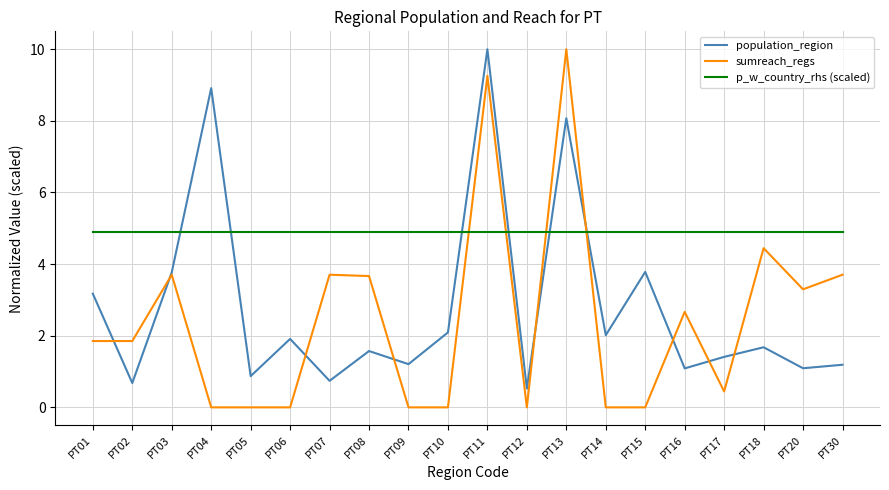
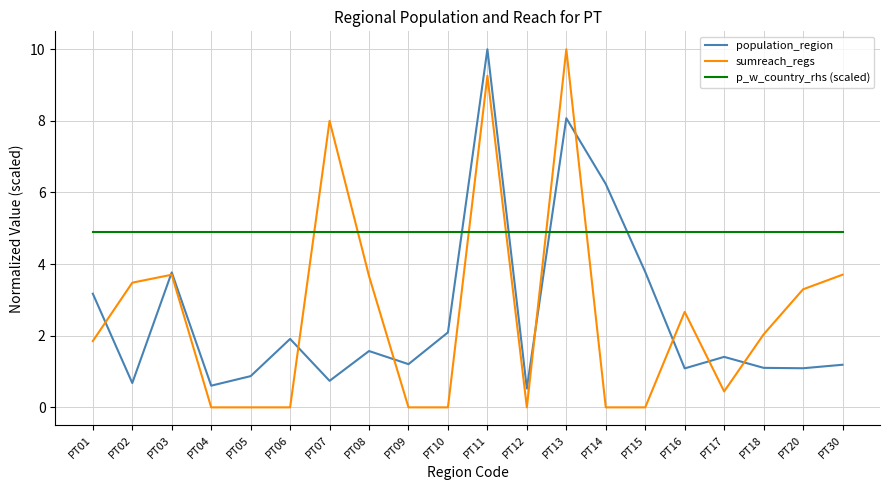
  {
    "population_region": {
      "PT01": 3.2,
      "PT02": 0.7,
-     "PT04": 8.9,
+     "PT04": 0.6,
      "PT05": 0.9,
      "PT06": 1.9,
      "PT07": 0.7,
      "PT08": 1.6,
      "PT09": 1.2,
      "PT10": 2.1,
      "PT11": 10.0,
      "PT12": 0.5,
      "PT13": 8.1,
-     "PT14": 2.0,
+     "PT14": 6.2,
      "PT15": 3.8,
      "PT16": 1.1,
      "PT17": 1.4,
-     "PT18": 1.7,
+     "PT18": 1.1,
      "PT20": 1.1,
      "PT30": 1.2
    },
    "sumreach_regs": {
      "PT01": 1.9,
-     "PT02": 1.9,
+     "PT02": 3.5,
      "PT04": 0.0,
      "PT05": 0.0,
      "PT06": 0.0,
-     "PT07": 3.7,
+     "PT07": 8.0,
      "PT08": 3.7,
      "PT09": 0.0,
      "PT10": 0.0,
      "PT11": 9.3,
      "PT12": 0.0,
      "PT13": 10.0,
      "PT14": 0.0,
      "PT15": 0.0,
      "PT16": 2.7,
      "PT17": 0.4,
-     "PT18": 4.4,
+     "PT18": 2.0,
      "PT20": 3.3,
      "PT30": 3.7
    },
    "p_w_country_rhs (scaled)": {
      "PT01": 4.9,
      "PT02": 4.9,
      "PT03": 4.9,
      "PT04": 4.9,
      "PT05": 4.9,
      "PT06": 4.9,
      "PT07": 4.9,
      "PT08": 4.9,
      "PT09": 4.9,
      "PT10": 4.9,
      "PT11": 4.9,
      "PT12": 4.9,
      "PT13": 4.9,
      "PT14": 4.9,
      "PT15": 4.9,
      "PT16": 4.9,
      "PT17": 4.9,
      "PT18": 4.9,
      "PT20": 4.9,
      "PT30": 4.9
    }
  }
